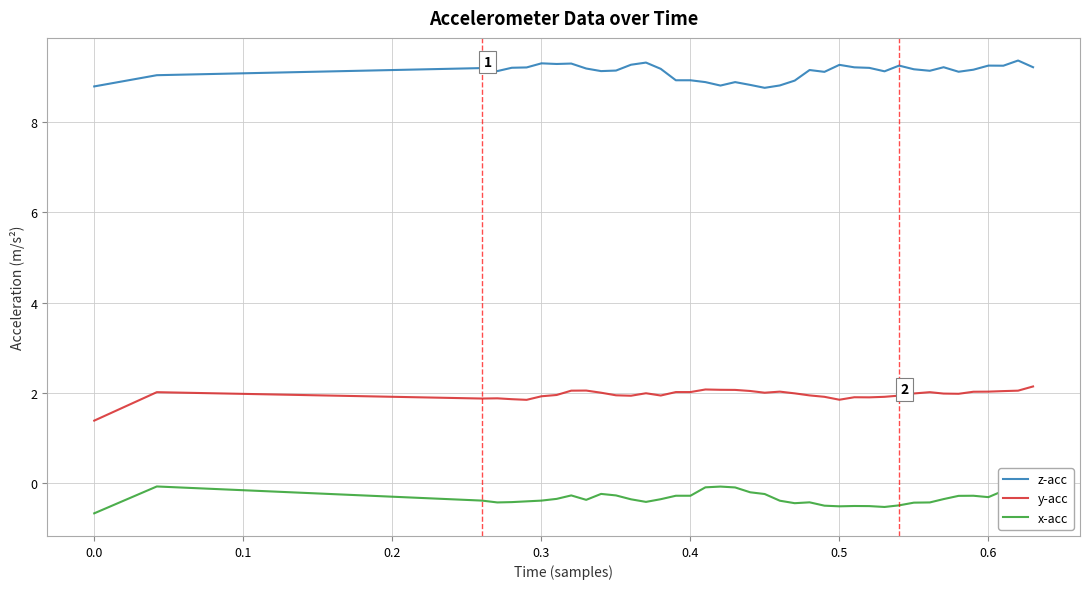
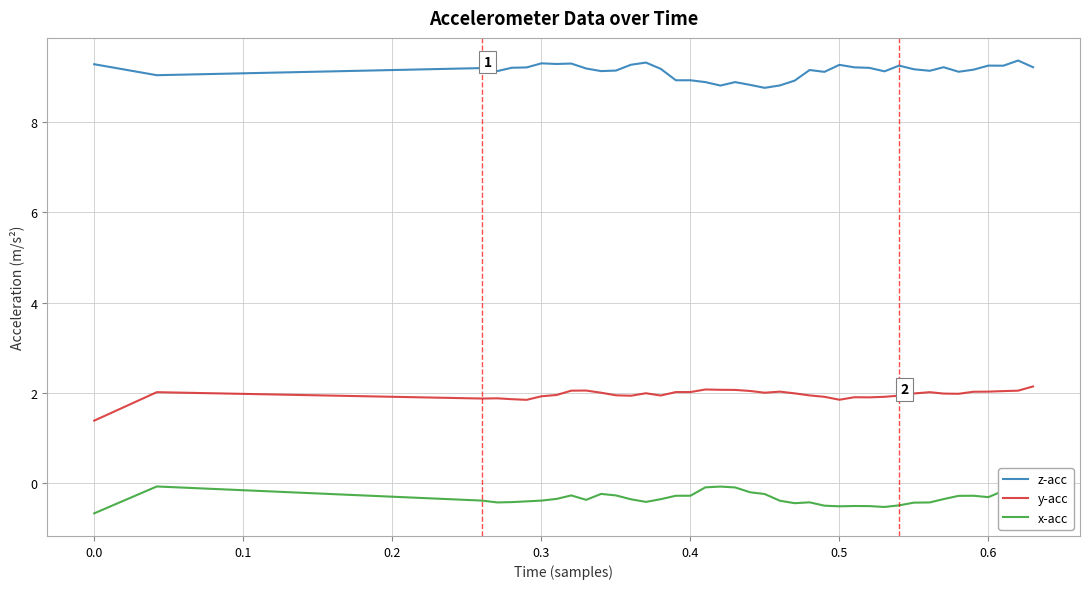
  {
    "z-acc": {
-     "0.0": 8.8
+     "0.0": 9.3
    },
    "y-acc": {
      "0.0": 1.4
    },
    "x-acc": {
      "0.0": -0.7
    }
  }
